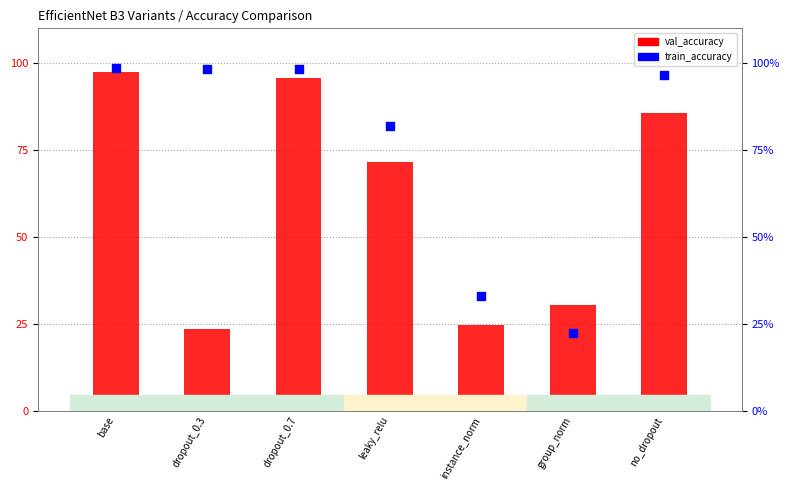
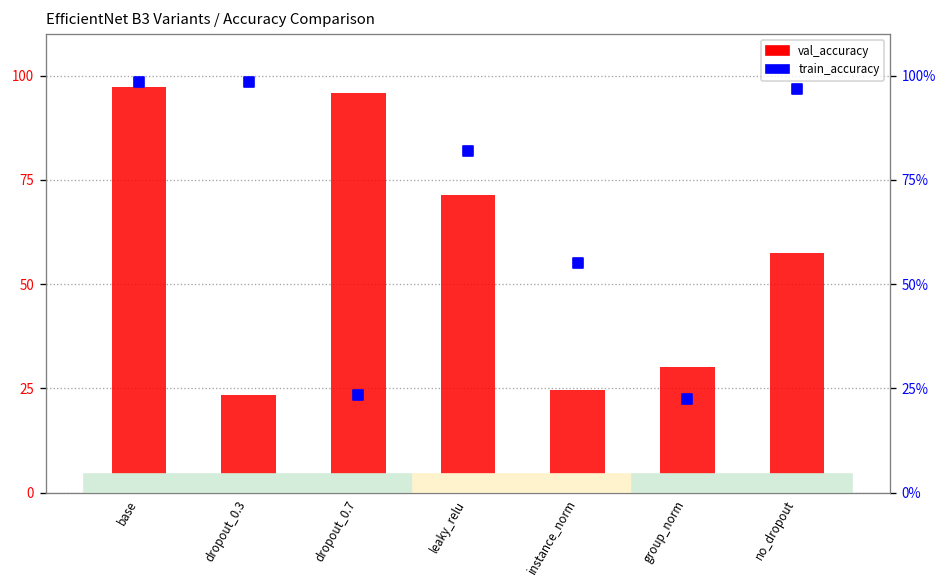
  {
    "val_accuracy": {
      "base": "97",
      "dropout_0.3": "23",
      "dropout_0.7": "96",
      "leaky_relu": "71",
      "instance_norm": "25",
      "group_norm": "30",
-     "no_dropout": "86"
+     "no_dropout": "58"
    },
    "train_accuracy": {
-     "dropout_0.7": "98%",
-     "instance_norm": "33%"
+     "dropout_0.7": "23%",
+     "instance_norm": "55%"
    }
  }
